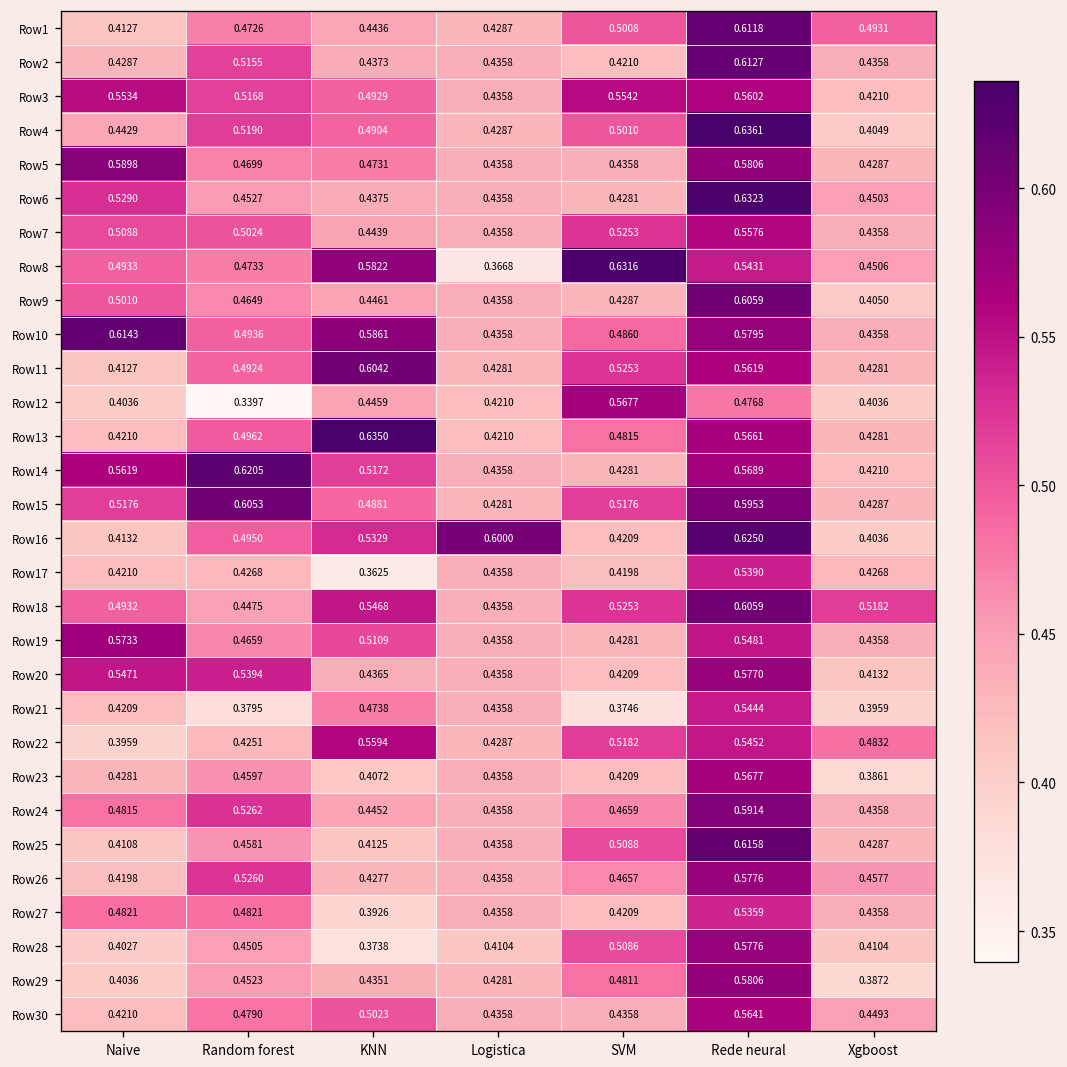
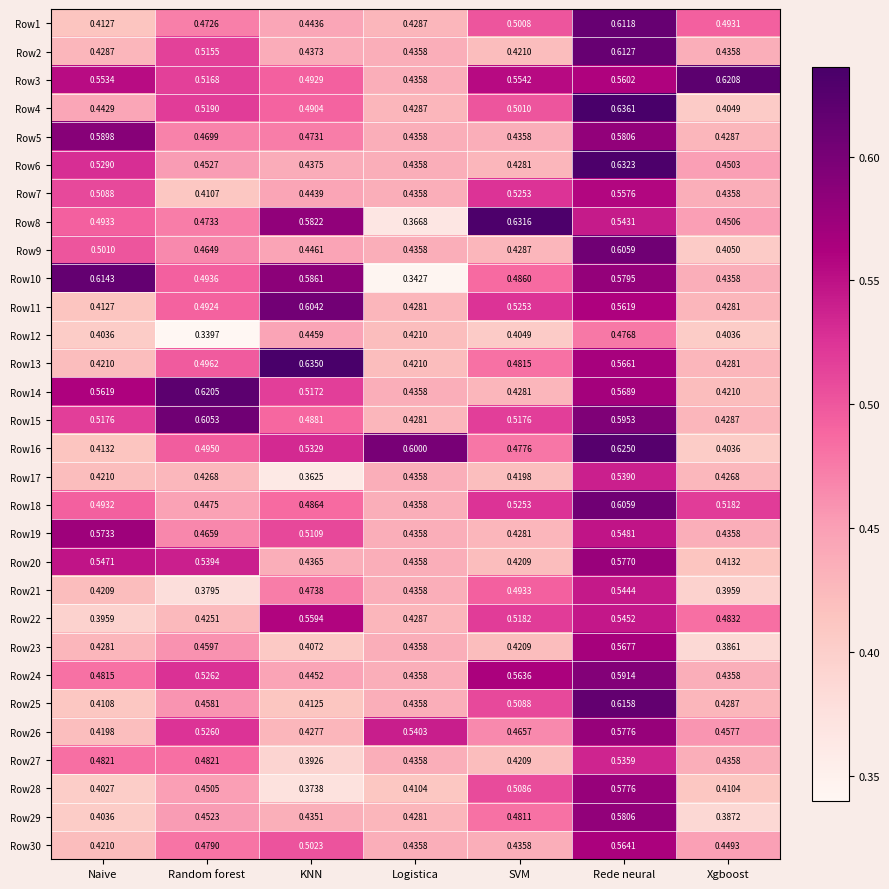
  {
    "Row3": {
      "Naive": 0.5534,
      "Random forest": 0.5168,
      "KNN": 0.4929,
      "Logistica": 0.4358,
      "SVM": 0.5542,
      "Rede neural": 0.5602,
-     "Xgboost": 0.4210
+     "Xgboost": 0.6208
    },
    "Row7": {
      "Naive": 0.5088,
-     "Random forest": 0.5024,
+     "Random forest": 0.4107,
      "KNN": 0.4439,
      "Logistica": 0.4358,
      "SVM": 0.5253,
      "Rede neural": 0.5576,
      "Xgboost": 0.4358
    },
    "Row10": {
      "Naive": 0.6143,
      "Random forest": 0.4936,
      "KNN": 0.5861,
-     "Logistica": 0.4358,
+     "Logistica": 0.3427,
      "SVM": 0.4860,
      "Rede neural": 0.5795,
      "Xgboost": 0.4358
    },
    "Row12": {
      "Naive": 0.4036,
      "Random forest": 0.3397,
      "KNN": 0.4459,
      "Logistica": 0.4210,
-     "SVM": 0.5677,
+     "SVM": 0.4049,
      "Rede neural": 0.4768,
      "Xgboost": 0.4036
    },
    "Row16": {
      "Naive": 0.4132,
      "Random forest": 0.4950,
      "KNN": 0.5329,
      "Logistica": 0.6000,
-     "SVM": 0.4209,
+     "SVM": 0.4776,
      "Rede neural": 0.6250,
      "Xgboost": 0.4036
    },
    "Row18": {
      "Naive": 0.4932,
      "Random forest": 0.4475,
-     "KNN": 0.5468,
+     "KNN": 0.4864,
      "Logistica": 0.4358,
      "SVM": 0.5253,
      "Rede neural": 0.6059,
      "Xgboost": 0.5182
    },
    "Row21": {
      "Naive": 0.4209,
      "Random forest": 0.3795,
      "KNN": 0.4738,
      "Logistica": 0.4358,
-     "SVM": 0.3746,
+     "SVM": 0.4933,
      "Rede neural": 0.5444,
      "Xgboost": 0.3959
    },
    "Row24": {
      "Naive": 0.4815,
      "Random forest": 0.5262,
      "KNN": 0.4452,
      "Logistica": 0.4358,
-     "SVM": 0.4659,
+     "SVM": 0.5636,
      "Rede neural": 0.5914,
      "Xgboost": 0.4358
    },
    "Row26": {
      "Naive": 0.4198,
      "Random forest": 0.5260,
      "KNN": 0.4277,
-     "Logistica": 0.4358,
+     "Logistica": 0.5403,
      "SVM": 0.4657,
      "Rede neural": 0.5776,
      "Xgboost": 0.4577
    }
  }
